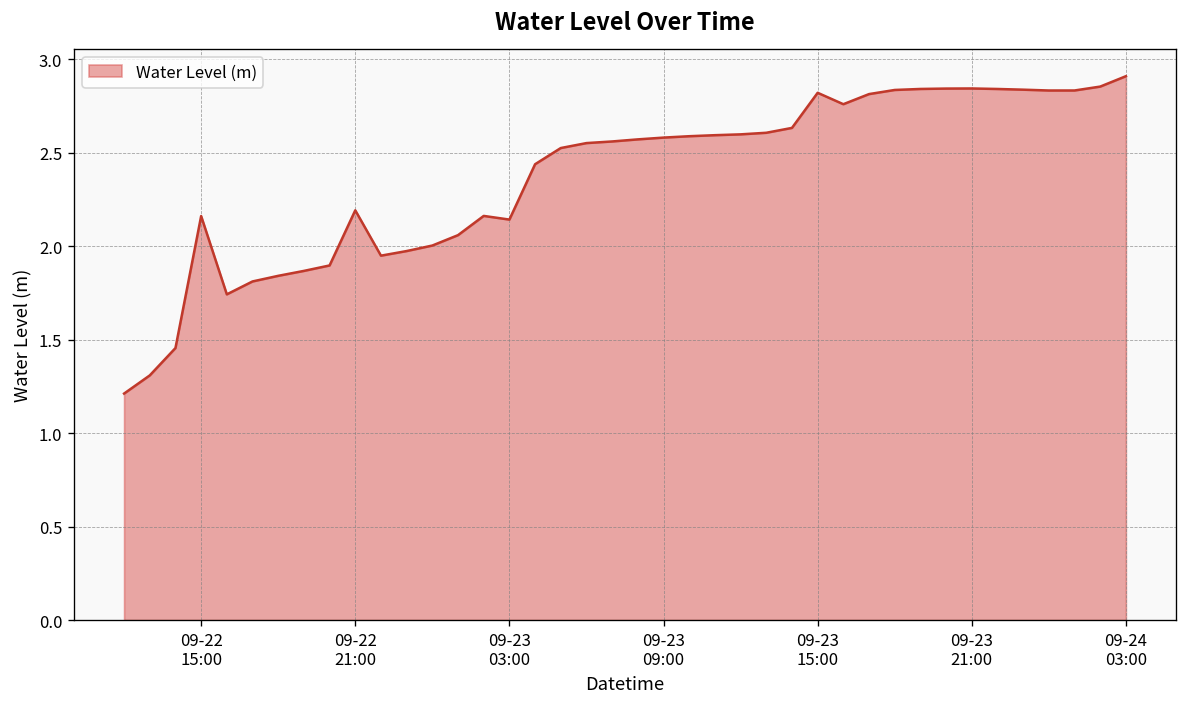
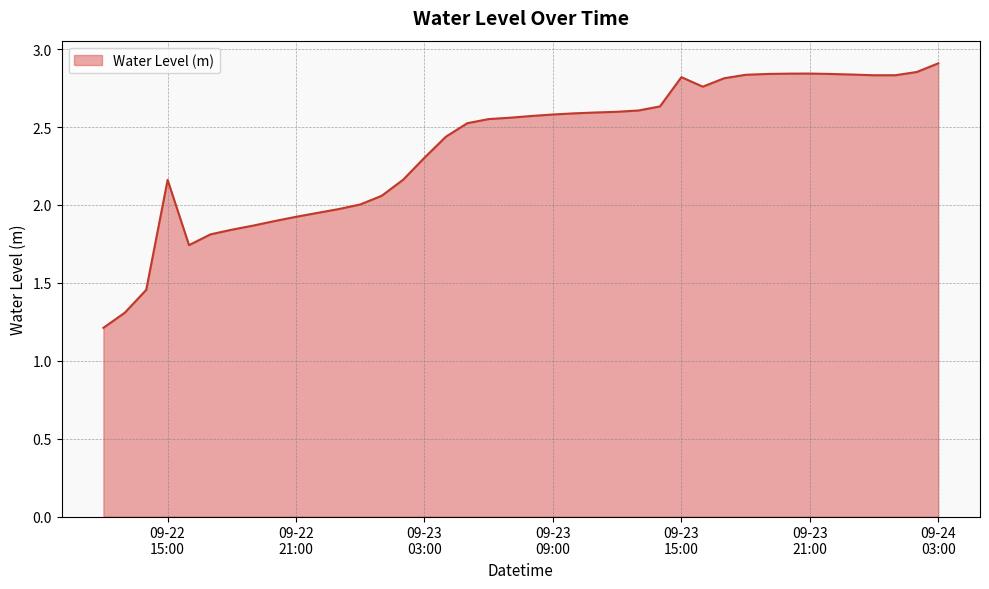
  {
    "09-22 15:00": 2.16,
-   "09-22 21:00": 2.19,
-   "09-23 03:00": 2.14,
+   "09-22 21:00": 1.92,
+   "09-23 03:00": 2.30,
    "09-23 09:00": 2.58,
    "09-23 15:00": 2.82,
    "09-23 21:00": 2.84,
    "09-24 03:00": 2.91
  }
